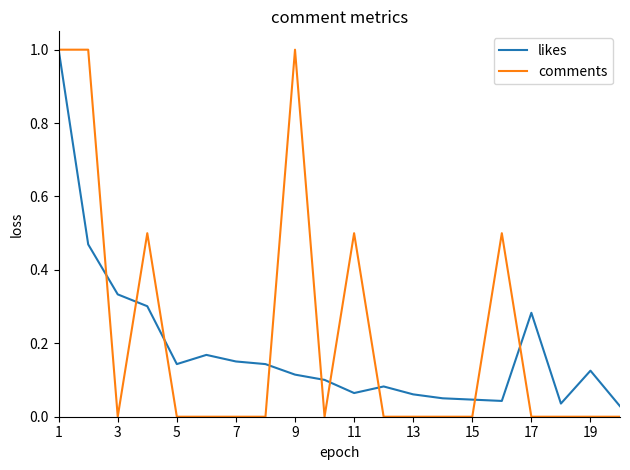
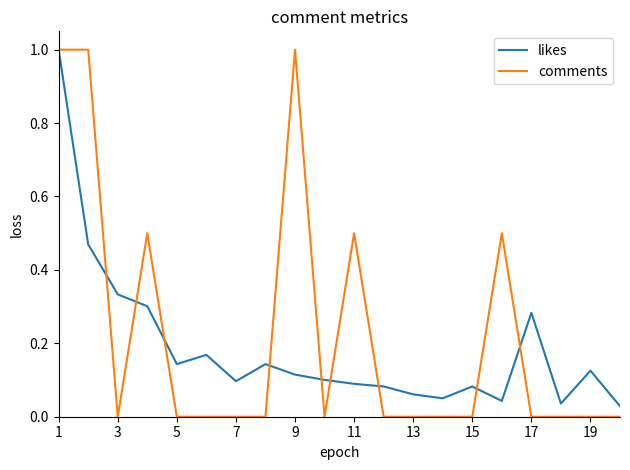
  {
    "likes": {
      "3": 0.33,
      "5": 0.14,
-     "7": 0.15,
+     "7": 0.10,
      "9": 0.11,
-     "11": 0.06,
+     "11": 0.09,
      "13": 0.06,
-     "15": 0.05,
+     "15": 0.08,
      "17": 0.28,
      "19": 0.13
    },
    "comments": {
      "3": 0.00,
      "5": 0.00,
      "7": 0.00,
      "9": 1.00,
      "11": 0.50,
      "13": 0.00,
      "15": 0.00,
      "17": 0.00,
      "19": 0.00
    }
  }
